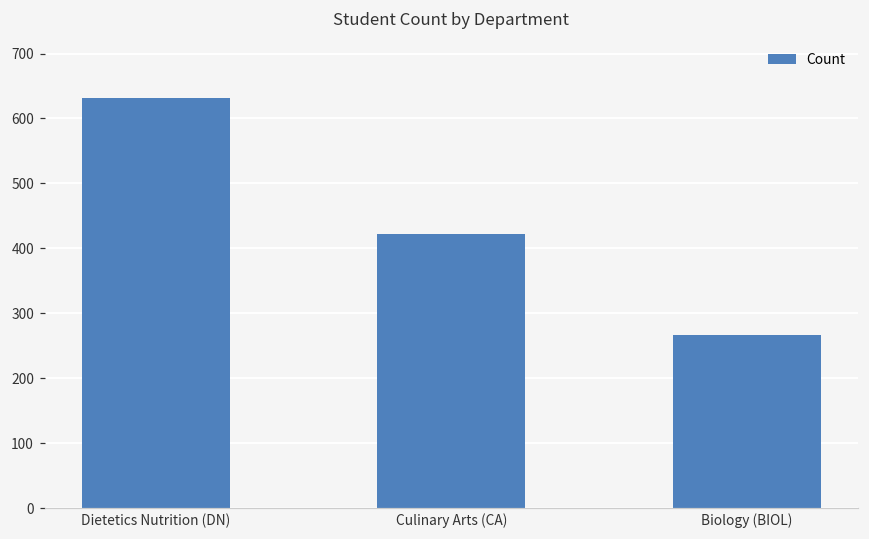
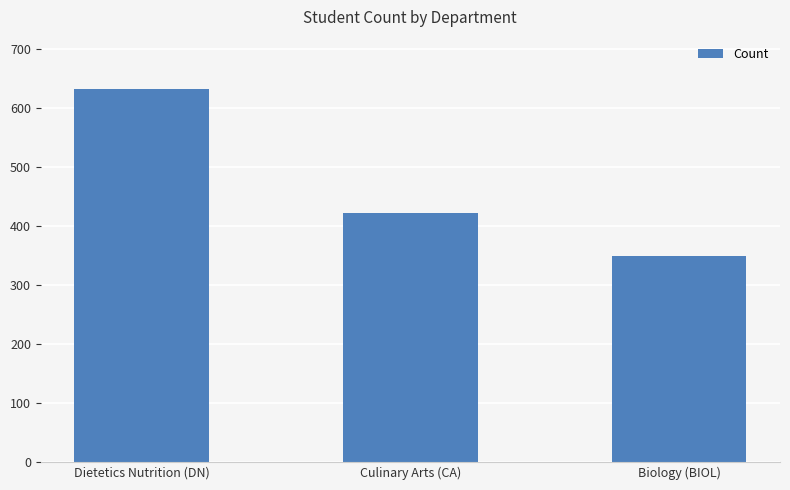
  {
    "Dietetics Nutrition (DN)": 630,
    "Culinary Arts (CA)": 420,
-   "Biology (BIOL)": 270
+   "Biology (BIOL)": 350
  }
